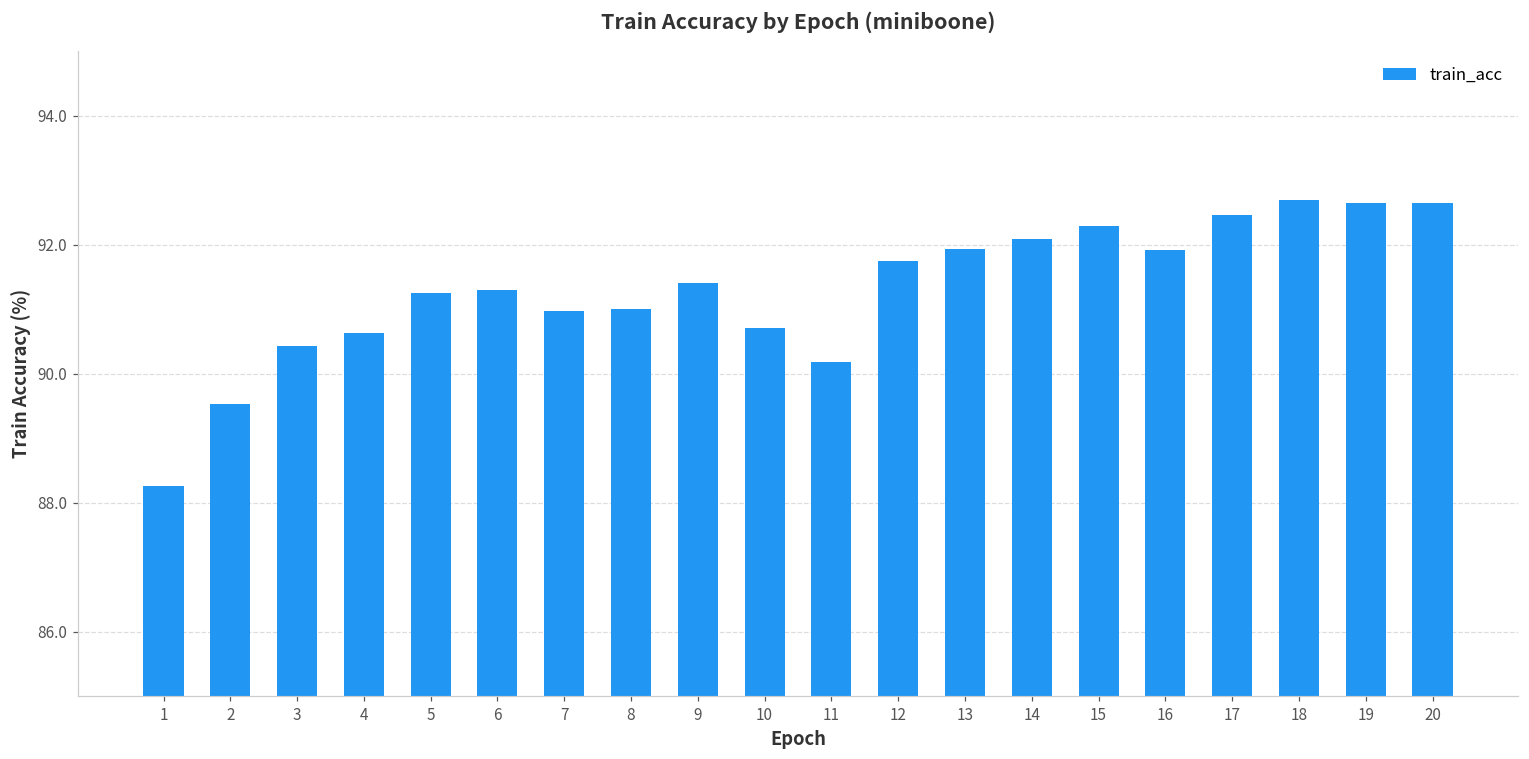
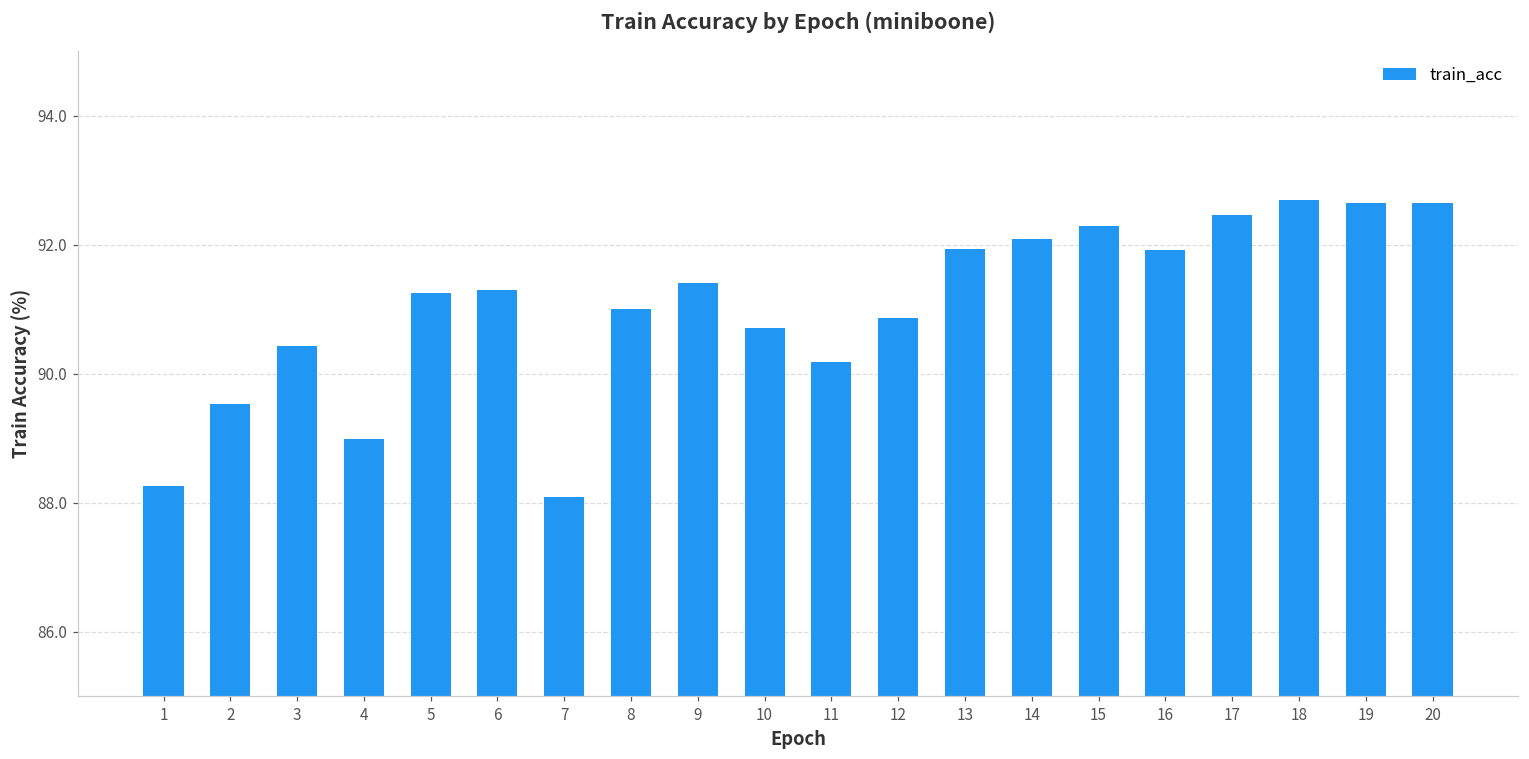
  {
    "1": 88.3,
    "2": 89.5,
    "3": 90.4,
-   "4": 90.6,
+   "4": 89.0,
    "5": 91.2,
    "6": 91.3,
-   "7": 91.0,
+   "7": 88.1,
    "8": 91.0,
    "9": 91.4,
    "10": 90.7,
    "11": 90.2,
-   "12": 91.8,
+   "12": 90.9,
    "13": 91.9,
    "14": 92.1,
    "15": 92.3,
    "16": 91.9,
    "17": 92.5,
    "18": 92.7,
    "19": 92.6,
    "20": 92.7
  }
